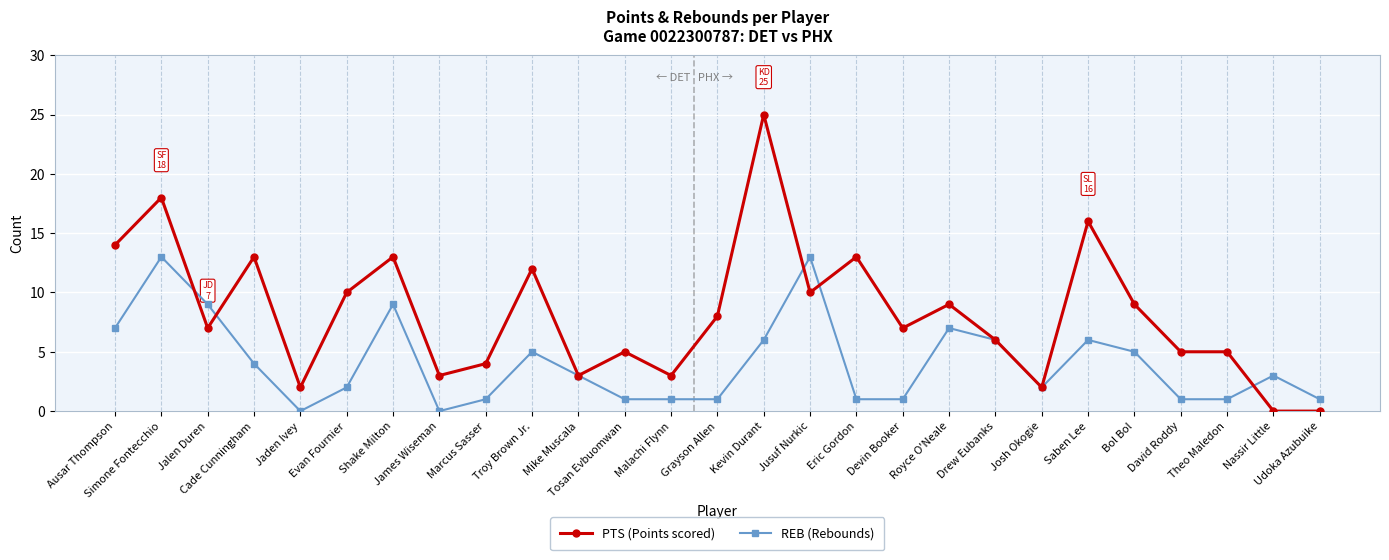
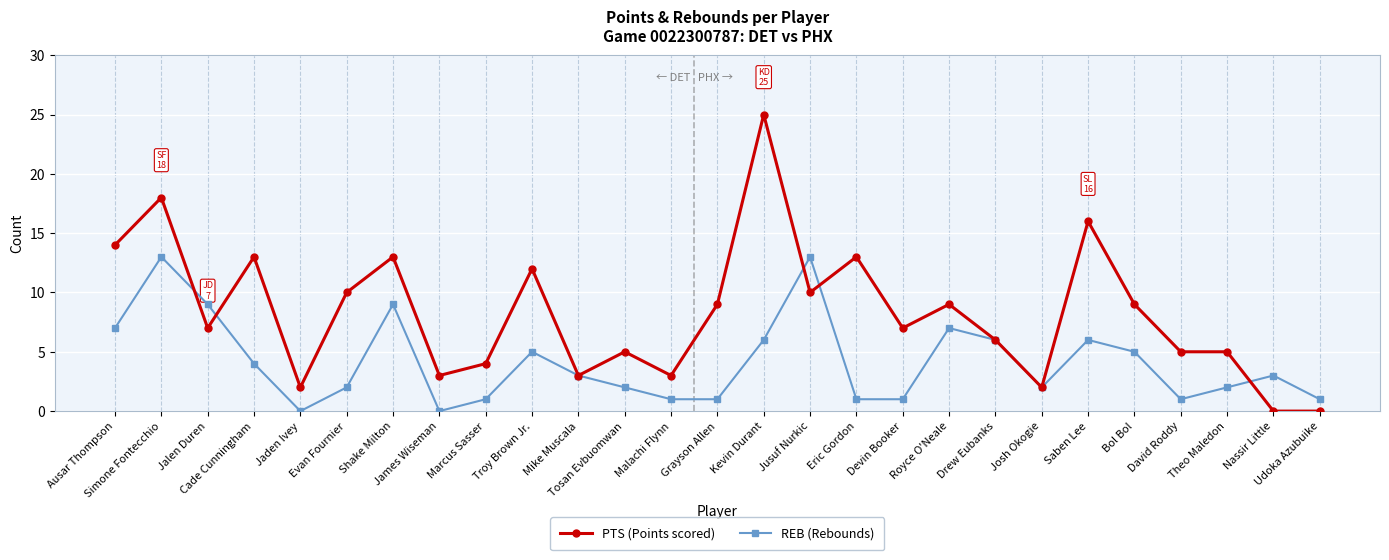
  {
    "PTS (Points scored)": {
      "Ausar Thompson": 14,
      "Cade Cunningham": 13,
      "Jaden Ivey": 2,
      "Evan Fournier": 10,
      "Shake Milton": 13,
      "James Wiseman": 3,
      "Marcus Sasser": 4,
      "Troy Brown Jr.": 12,
      "Tosan Evbuomwan": 5,
      "Malachi Flynn": 3,
-     "Grayson Allen": 8,
+     "Grayson Allen": 9,
      "Jusuf Nurkic": 10,
      "Eric Gordon": 13,
      "Devin Booker": 7,
      "Royce O'Neale": 9,
      "Bol Bol": 9,
      "David Roddy": 5,
      "Theo Maledon": 5,
      "Nassir Little": 0,
      "Udoka Azubuike": 0
    },
    "REB (Rebounds)": {
      "Ausar Thompson": 7,
      "Simone Fontecchio": 13,
      "Cade Cunningham": 4,
      "Jaden Ivey": 0,
      "Evan Fournier": 2,
      "Shake Milton": 9,
      "James Wiseman": 0,
      "Marcus Sasser": 1,
      "Troy Brown Jr.": 5,
-     "Tosan Evbuomwan": 1,
+     "Tosan Evbuomwan": 2,
      "Malachi Flynn": 1,
      "Grayson Allen": 1,
      "Kevin Durant": 6,
      "Jusuf Nurkic": 13,
      "Eric Gordon": 1,
      "Devin Booker": 1,
      "Royce O'Neale": 7,
      "Saben Lee": 6,
      "Bol Bol": 5,
      "David Roddy": 1,
-     "Theo Maledon": 1,
+     "Theo Maledon": 2,
      "Nassir Little": 3,
      "Udoka Azubuike": 1
    }
  }
